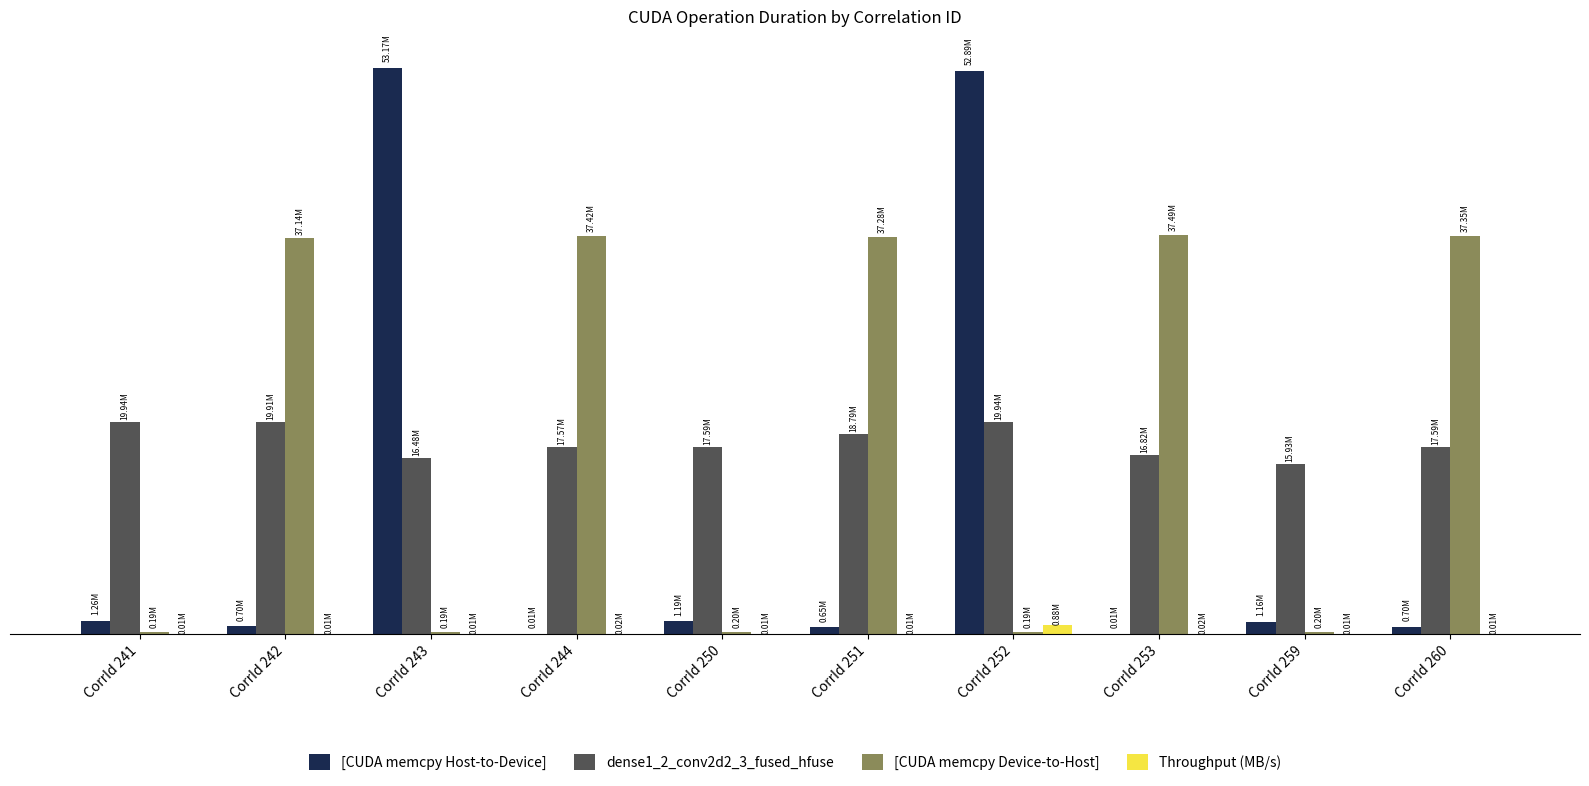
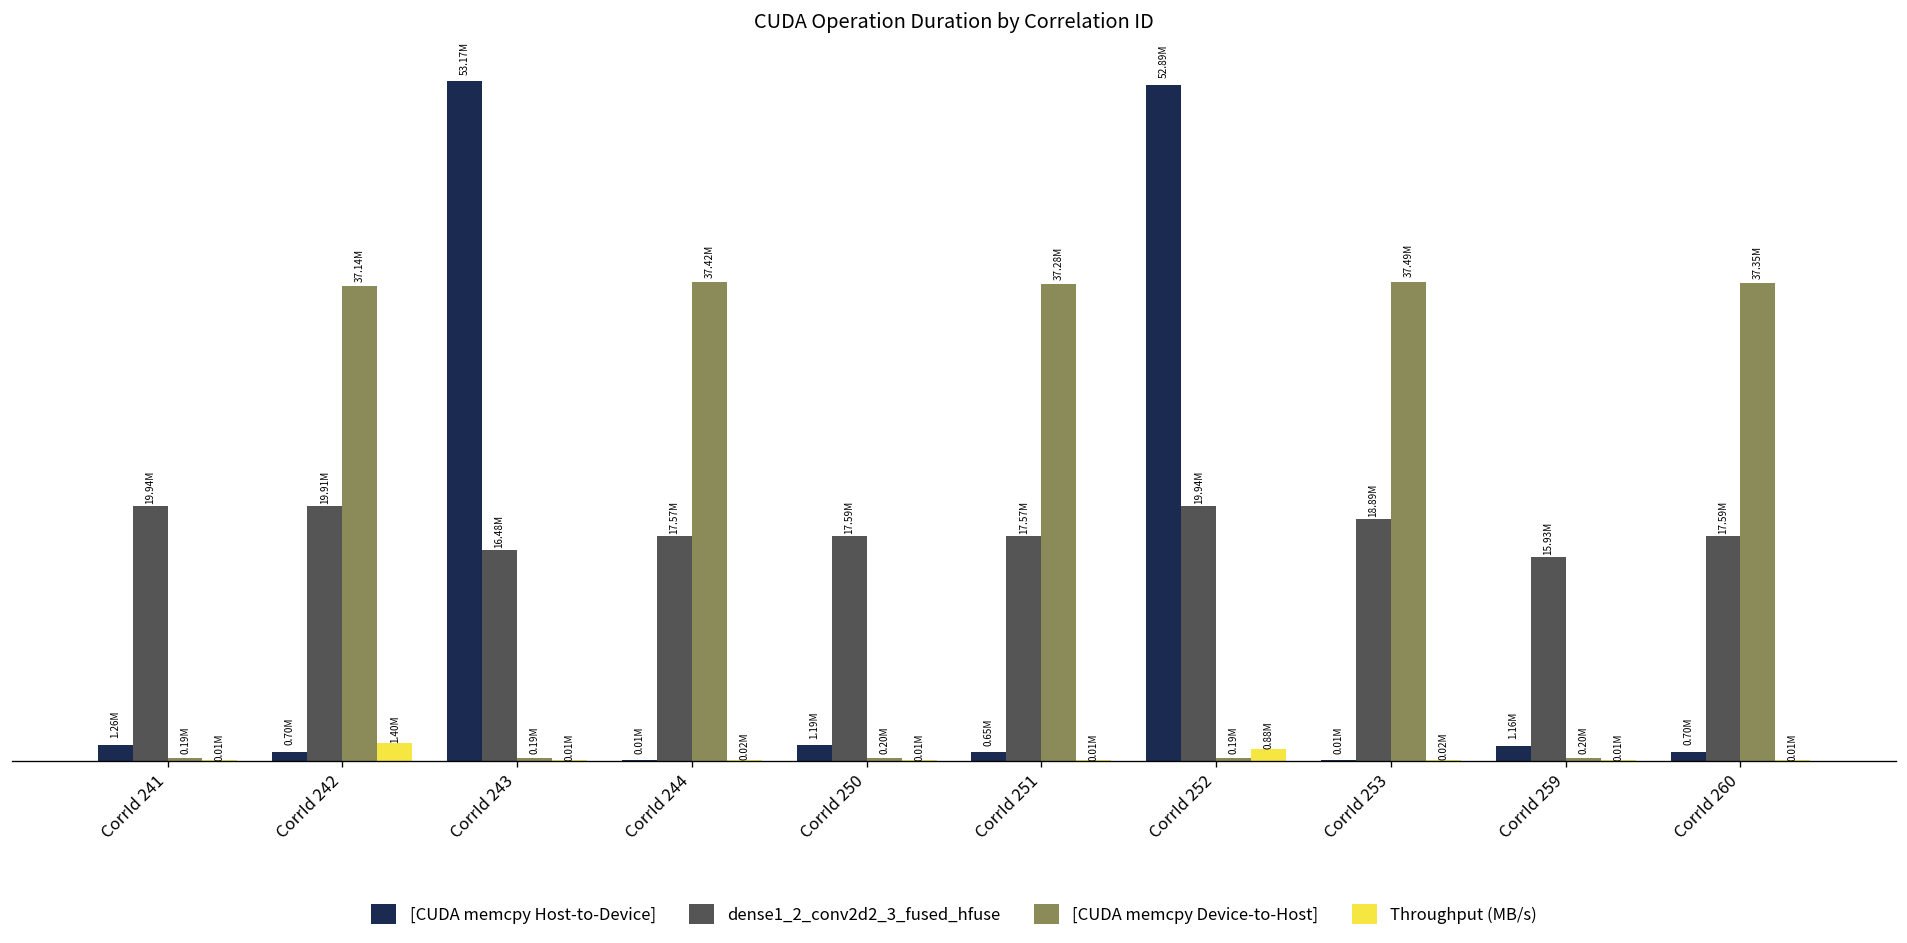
  {
    "[CUDA memcpy Host-to-Device]": {
      "CorrId 241": "1.26M",
      "CorrId 242": "0.70M",
      "CorrId 243": "53.17M",
      "CorrId 244": "0.01M",
      "CorrId 250": "1.19M",
      "CorrId 251": "0.65M",
      "CorrId 252": "52.89M",
      "CorrId 253": "0.01M",
      "CorrId 259": "1.16M",
      "CorrId 260": "0.70M"
    },
    "dense1_2_conv2d2_3_fused_hfuse": {
      "CorrId 241": "19.94M",
      "CorrId 242": "19.91M",
      "CorrId 243": "16.48M",
      "CorrId 244": "17.57M",
      "CorrId 250": "17.59M",
-     "CorrId 251": "18.79M",
+     "CorrId 251": "17.57M",
      "CorrId 252": "19.94M",
-     "CorrId 253": "16.82M",
+     "CorrId 253": "18.89M",
      "CorrId 259": "15.93M",
      "CorrId 260": "17.59M"
    },
    "[CUDA memcpy Device-to-Host]": {
      "CorrId 241": "0.19M",
      "CorrId 242": "37.14M",
      "CorrId 243": "0.19M",
      "CorrId 244": "37.42M",
      "CorrId 250": "0.20M",
      "CorrId 251": "37.28M",
      "CorrId 252": "0.19M",
      "CorrId 253": "37.49M",
      "CorrId 259": "0.20M",
      "CorrId 260": "37.35M"
    },
    "Throughput (MB/s)": {
      "CorrId 241": "0.01M",
-     "CorrId 242": "0.01M",
+     "CorrId 242": "1.40M",
      "CorrId 243": "0.01M",
      "CorrId 244": "0.02M",
      "CorrId 250": "0.01M",
      "CorrId 251": "0.01M",
      "CorrId 252": "0.88M",
      "CorrId 253": "0.02M",
      "CorrId 259": "0.01M",
      "CorrId 260": "0.01M"
    }
  }
